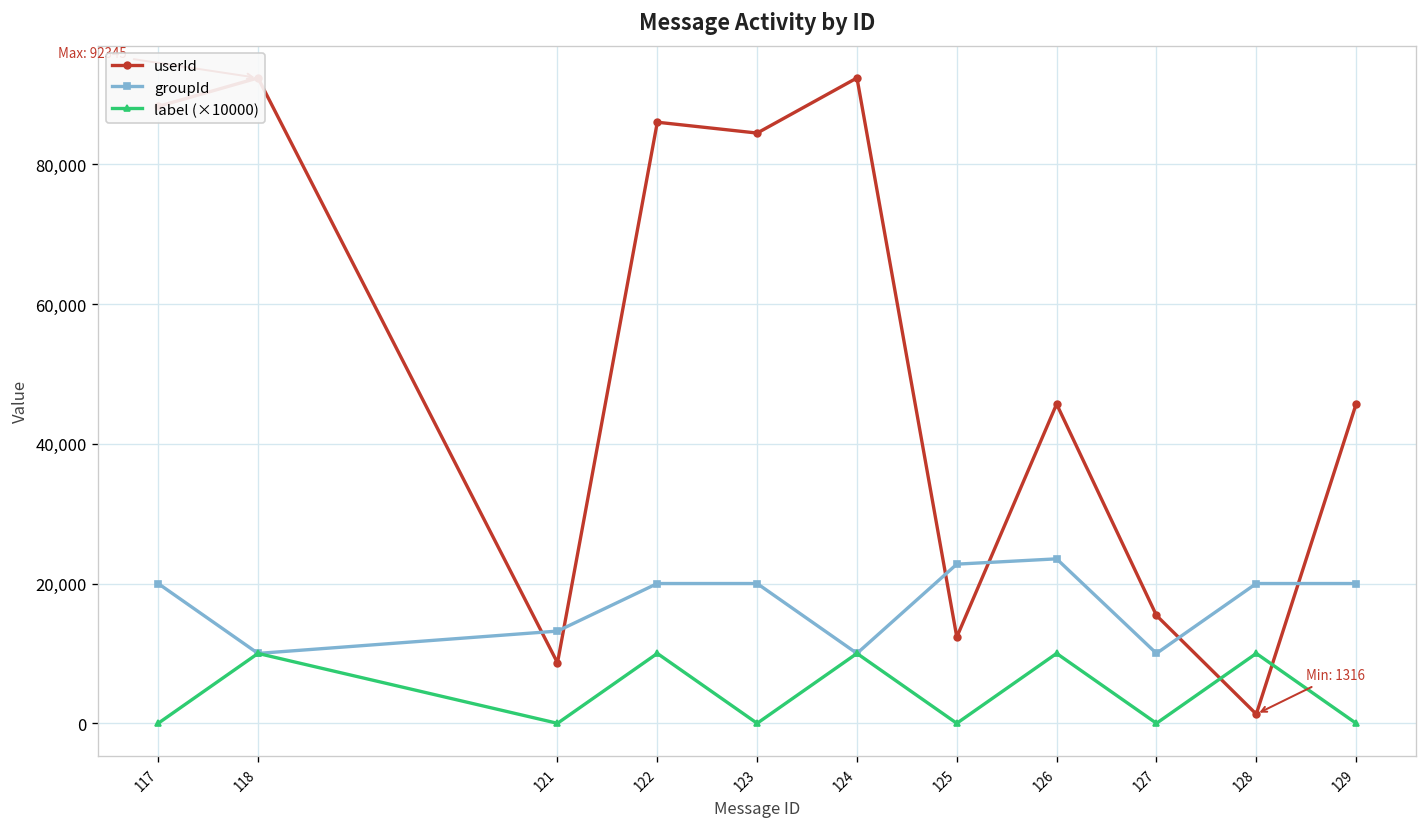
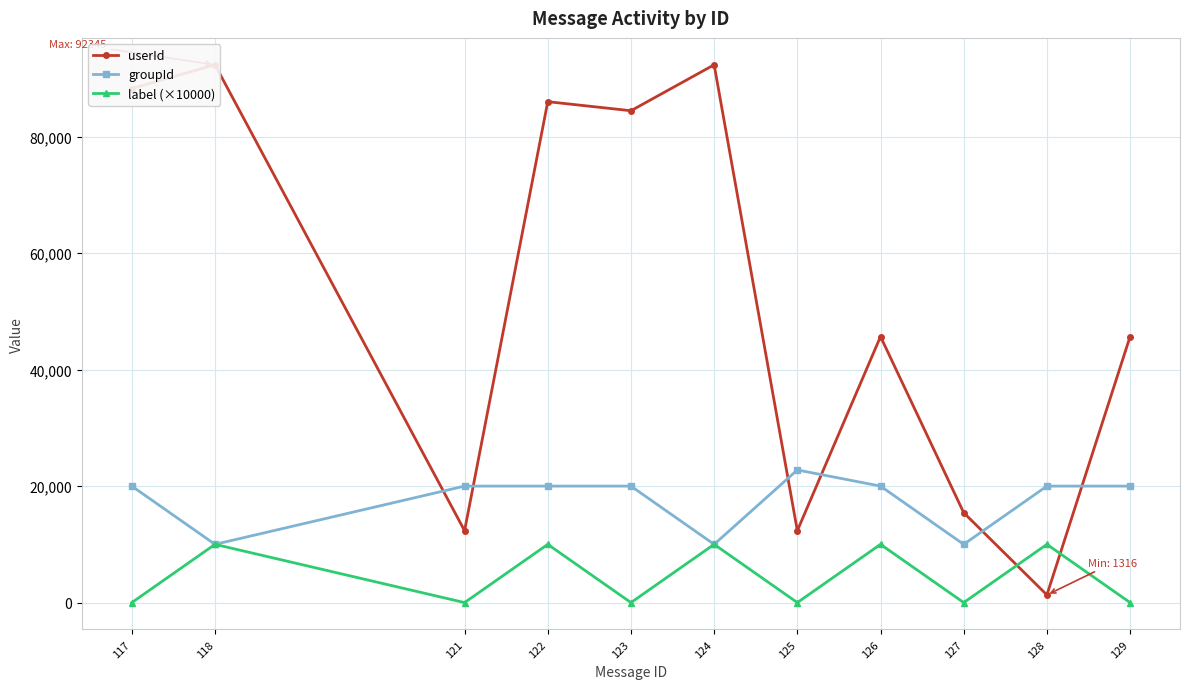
  {
    "userId": {
-     "121": "9,000",
+     "121": "12,000",
      "122": "86,000",
      "123": "84,000",
      "124": "92,000",
      "125": "12,000",
      "126": "46,000",
      "127": "15,000",
      "129": "46,000"
    },
    "groupId": {
      "117": "20,000",
-     "121": "13,000",
+     "121": "20,000",
      "122": "20,000",
      "123": "20,000",
      "125": "23,000",
-     "126": "24,000",
+     "126": "20,000",
      "127": "10,000",
      "128": "20,000",
      "129": "20,000"
    },
    "label (×10000)": {
      "117": "0",
      "121": "0",
      "122": "10,000",
      "123": "0",
      "125": "0",
      "126": "10,000",
      "127": "0",
      "128": "10,000",
      "129": "0"
    }
  }
